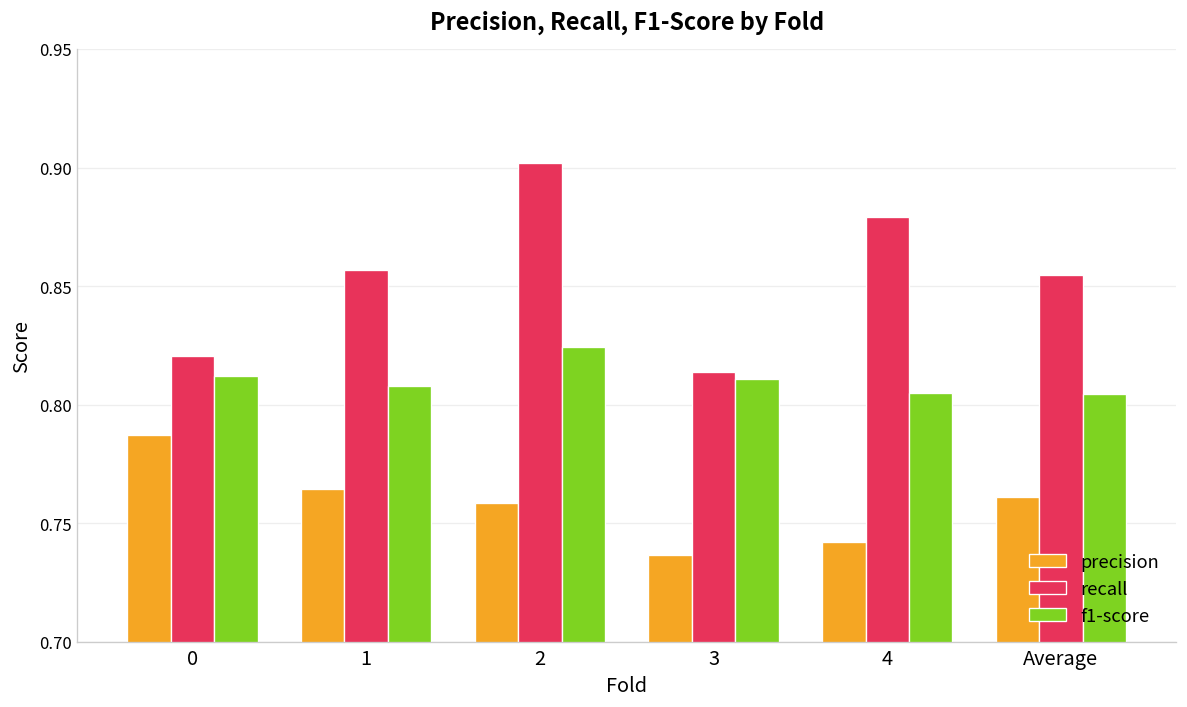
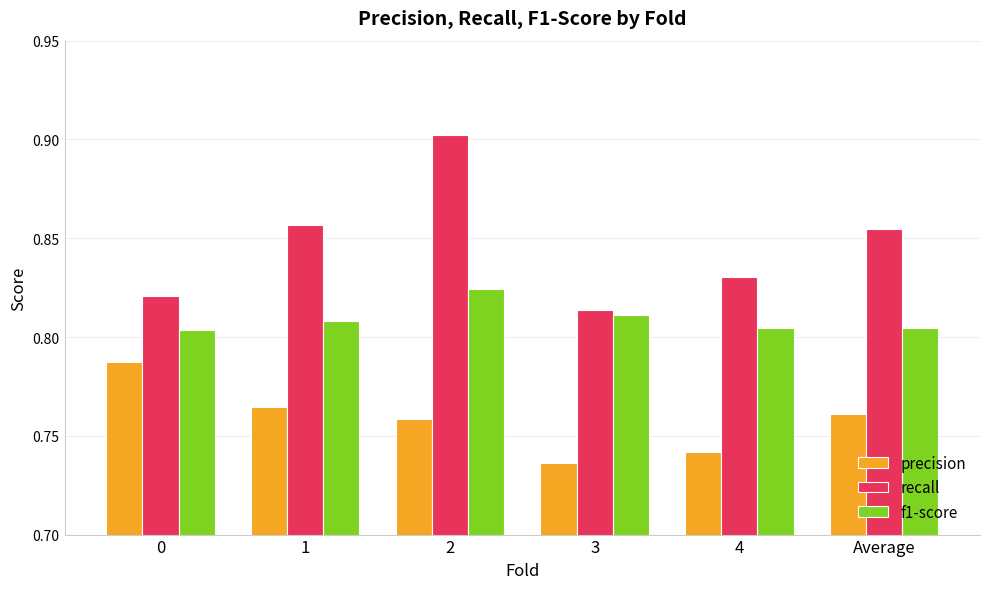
  {
    "precision": {
      "0": 0.787,
      "1": 0.765,
      "2": 0.759,
      "3": 0.736,
      "4": 0.742,
      "Average": 0.761
    },
    "recall": {
      "0": 0.821,
      "1": 0.857,
      "2": 0.902,
      "3": 0.814,
-     "4": 0.879,
+     "4": 0.830,
      "Average": 0.855
    },
    "f1-score": {
-     "0": 0.812,
+     "0": 0.804,
      "1": 0.808,
      "2": 0.824,
      "3": 0.811,
      "4": 0.805,
      "Average": 0.805
    }
  }
